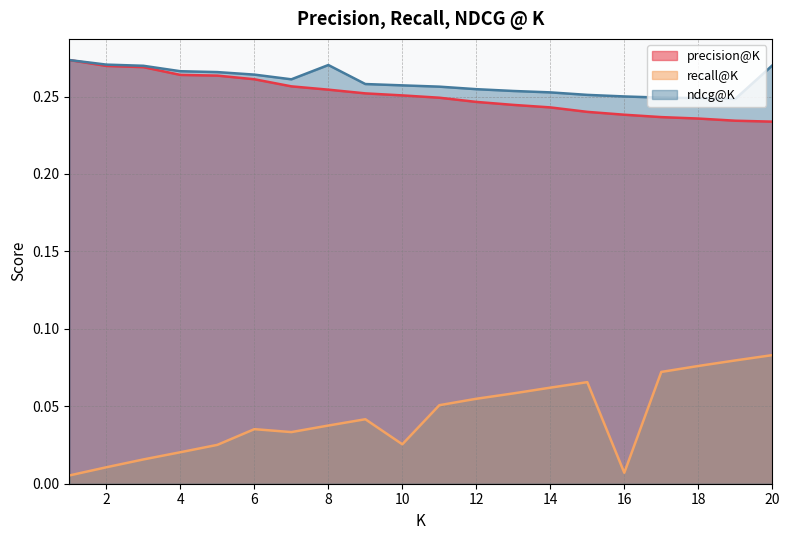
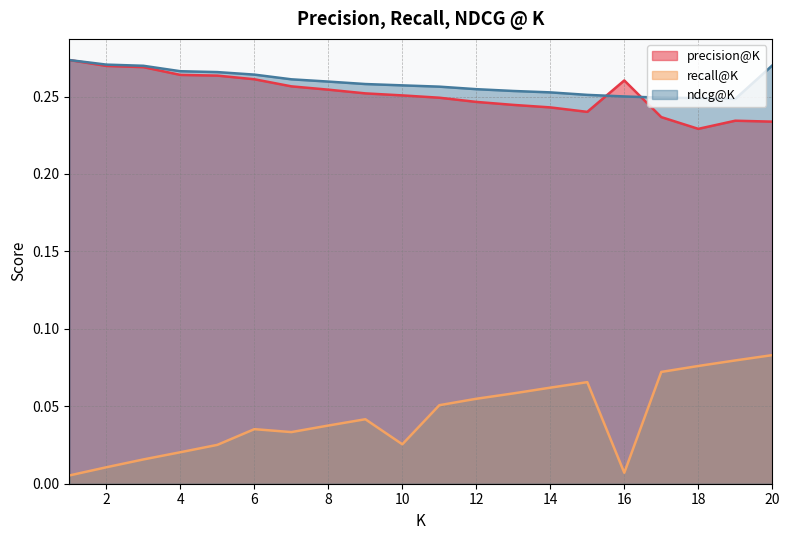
  {
    "precision@K": {
      "4": 0.264,
      "6": 0.261,
      "8": 0.254,
      "10": 0.251,
      "12": 0.247,
      "14": 0.243,
-     "16": 0.238,
-     "18": 0.236,
+     "16": 0.260,
+     "18": 0.229,
      "20": 0.234
    },
    "recall@K": {
      "2": 0.011,
      "4": 0.020,
      "6": 0.035,
      "8": 0.038,
      "10": 0.025,
      "12": 0.055,
      "14": 0.062,
      "16": 0.007,
      "18": 0.076,
      "20": 0.083
    },
    "ndcg@K": {
      "4": 0.266,
      "6": 0.264,
-     "8": 0.270,
+     "8": 0.260,
      "10": 0.257,
      "12": 0.255,
      "14": 0.253,
      "16": 0.250,
      "20": 0.270
    }
  }
